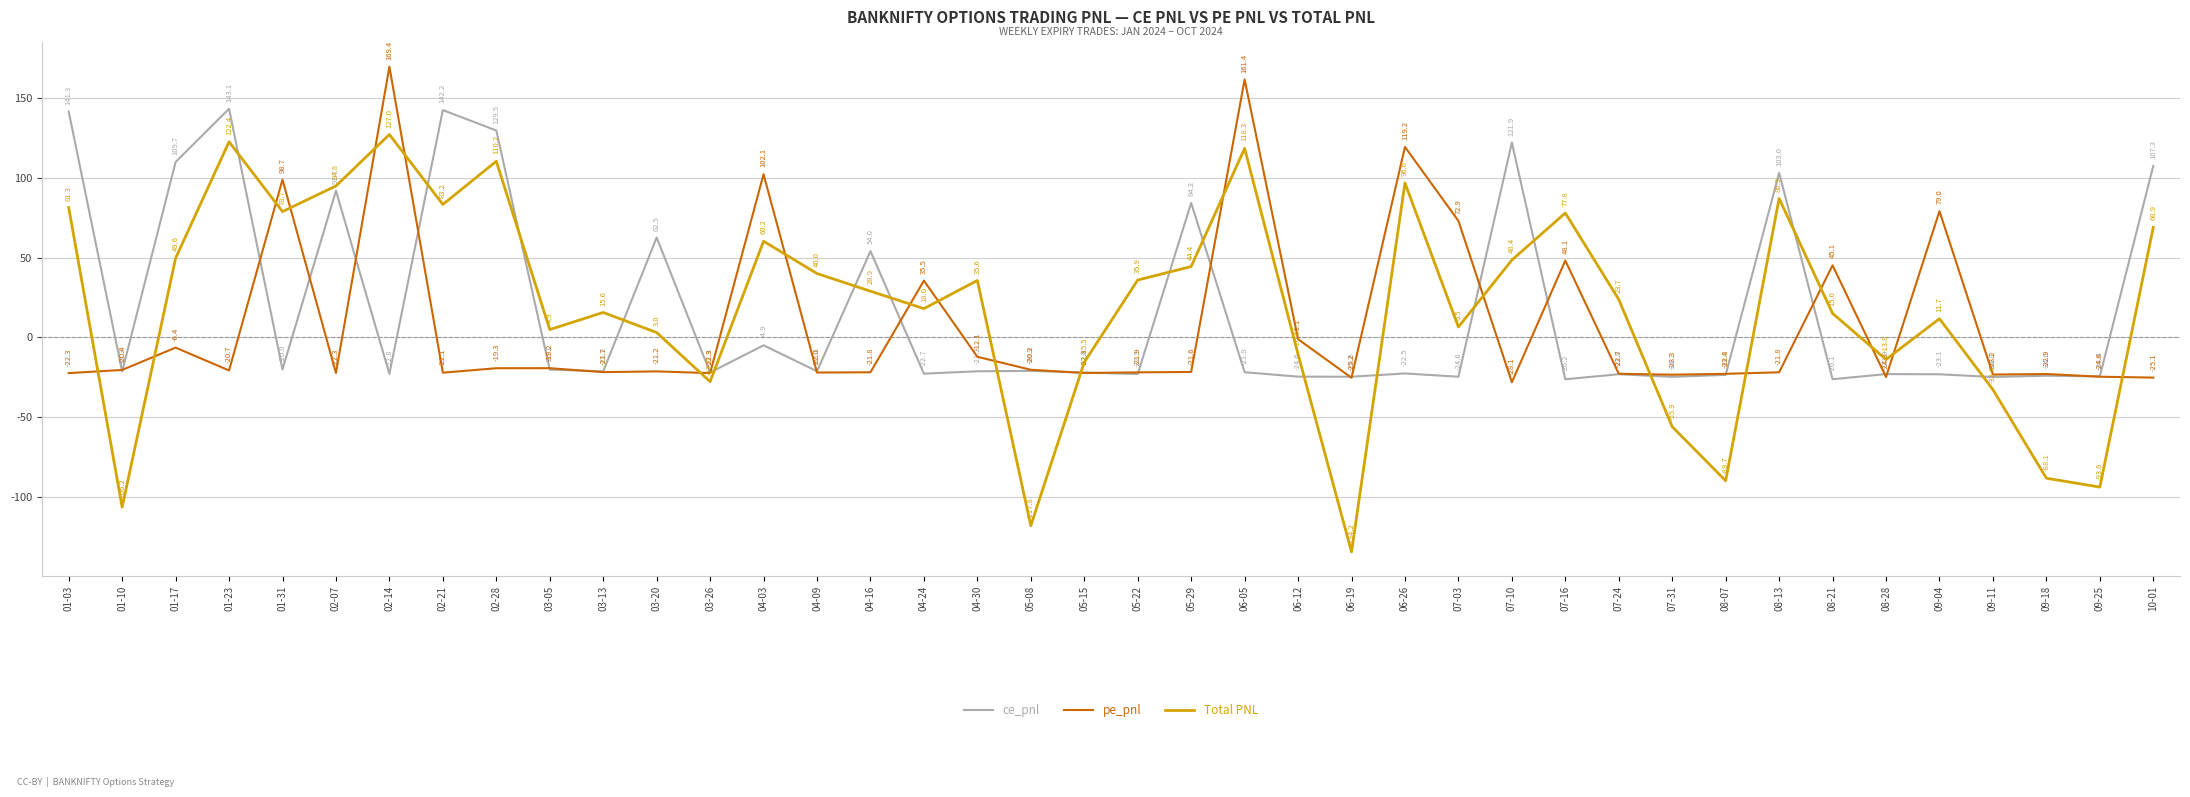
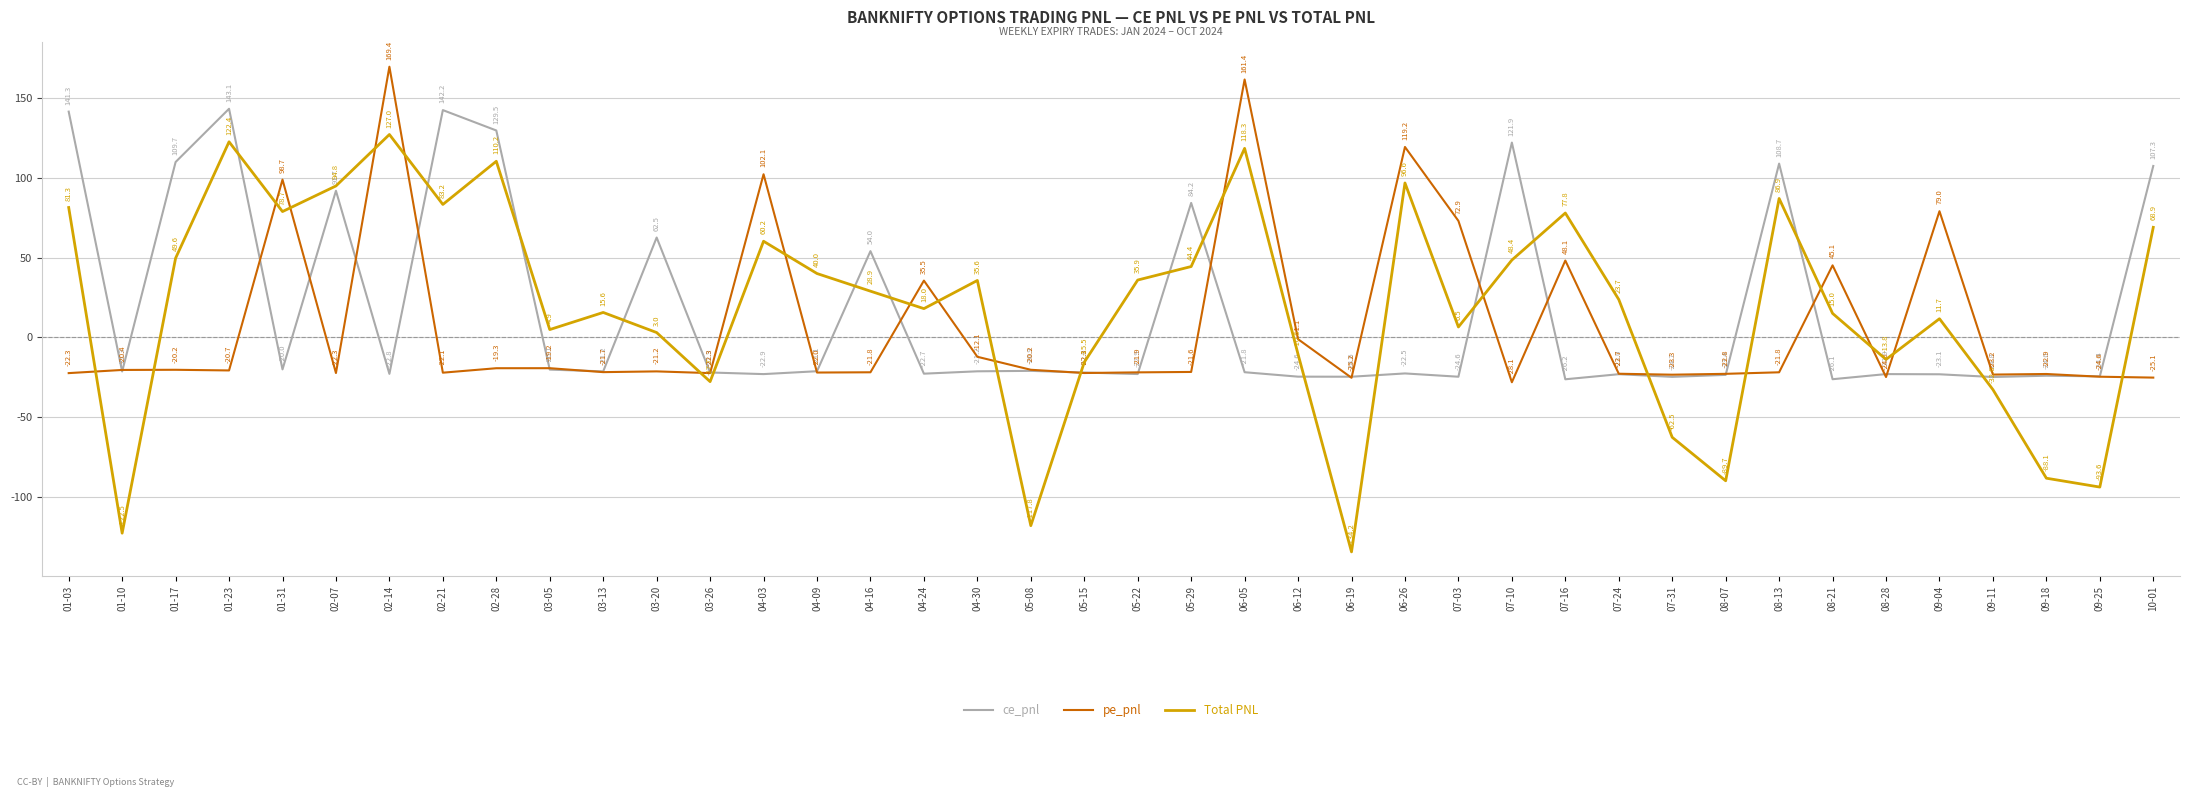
  {
    "ce_pnl": {
      "01-03": 141.3,
      "01-17": 109.7,
      "01-23": 143.1,
      "01-31": -20.0,
      "02-14": -22.8,
      "02-21": 142.2,
      "02-28": 129.5,
      "03-20": 62.5,
-     "04-03": -4.9,
+     "04-03": -22.9,
      "04-16": 54.0,
      "04-24": -22.7,
      "05-29": 84.2,
      "06-05": -21.8,
      "06-26": -22.5,
      "07-03": -24.6,
      "07-10": 121.9,
      "07-16": -26.2,
-     "08-13": 103.0,
+     "08-13": 108.7,
      "08-21": -26.1,
      "09-04": -23.1,
      "10-01": 107.3
    },
    "pe_pnl": {
      "01-03": -22.3,
-     "01-17": -6.4,
+     "01-17": -20.2,
      "01-23": -20.7,
      "01-31": 98.7,
      "02-07": -22.3,
      "02-14": 169.4,
      "02-21": -22.1,
      "02-28": -19.3,
      "03-20": -21.2,
      "04-03": 102.1,
      "04-16": -21.8,
      "04-24": 35.5,
      "05-29": -21.6,
      "06-05": 161.4,
      "06-26": 119.2,
      "07-03": 72.9,
      "07-10": -28.1,
      "07-16": 48.1,
      "08-13": -21.8,
      "08-21": 45.1,
      "09-04": 79.0,
      "10-01": -25.1
    },
    "Total PNL": {
      "01-03": 81.3,
-     "01-10": -106.2,
+     "01-10": -122.5,
      "01-17": 49.6,
      "01-23": 122.4,
      "01-31": 78.7,
      "02-14": 127.0,
      "02-21": 83.2,
      "02-28": 110.2,
      "03-05": 4.9,
      "03-13": 15.6,
      "03-20": 3.0,
      "04-03": 60.2,
      "04-09": 40.0,
      "04-16": 28.9,
      "04-24": 18.0,
      "04-30": 35.6,
      "05-08": -117.8,
      "05-22": 35.9,
      "05-29": 44.4,
      "06-05": 118.3,
      "06-19": -134.2,
      "06-26": 96.6,
      "07-03": 6.5,
      "07-10": 48.4,
      "07-16": 77.8,
      "07-24": 23.7,
-     "07-31": -55.9,
+     "07-31": -62.5,
      "08-07": -89.7,
      "08-13": 86.9,
      "08-21": 15.0,
      "09-04": 11.7,
      "09-18": -88.1,
      "09-25": -93.6,
      "10-01": 68.9
    }
  }
